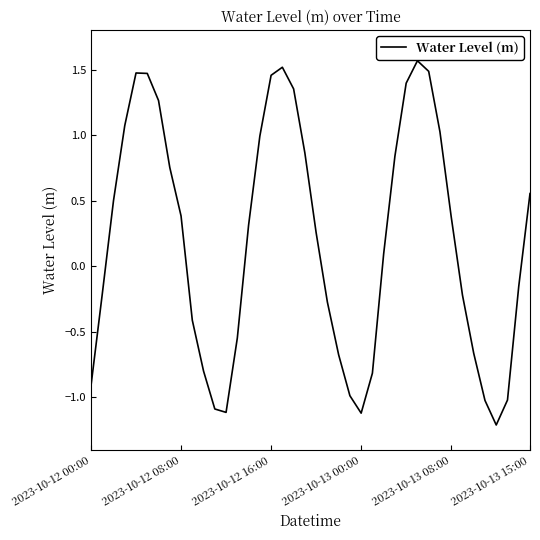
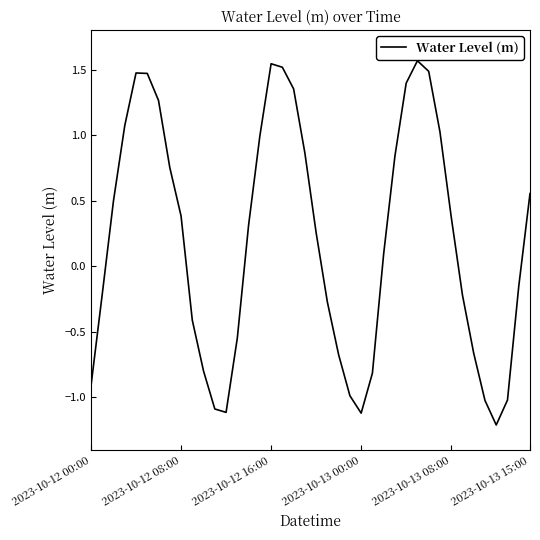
  {
    "2023-10-12 00:00": -0.91,
    "2023-10-12 08:00": 0.38,
-   "2023-10-12 16:00": 1.46,
+   "2023-10-12 16:00": 1.54,
    "2023-10-13 00:00": -1.12,
    "2023-10-13 08:00": 0.38,
    "2023-10-13 15:00": 0.55
  }
